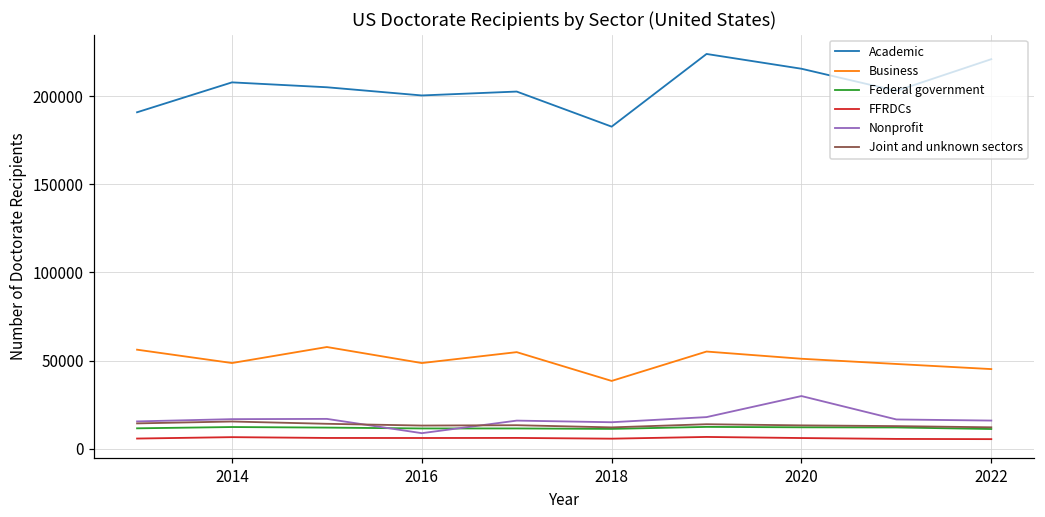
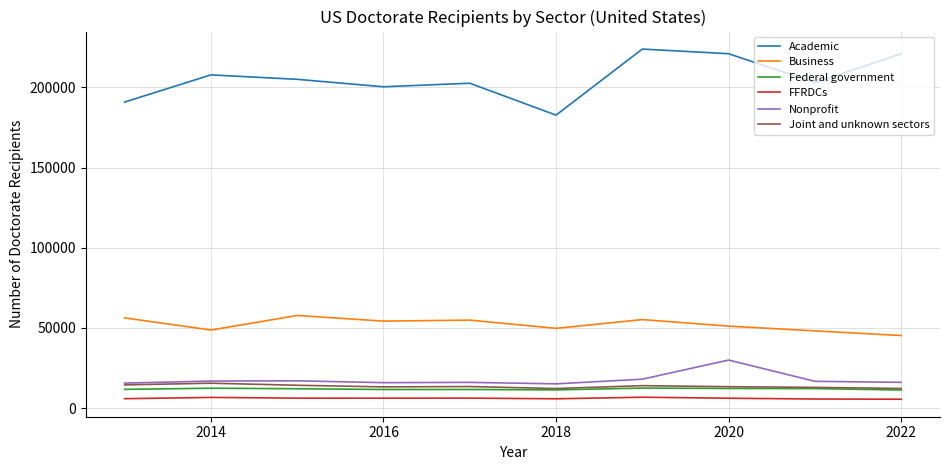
  {
    "Academic": {
      "2014": 208000,
      "2016": 200000,
      "2018": 183000,
-     "2020": 215000
+     "2020": 221000
    },
    "Business": {
      "2014": 49000,
-     "2016": 49000,
-     "2018": 39000,
+     "2016": 54000,
+     "2018": 50000,
      "2020": 51000,
      "2022": 45000
    },
    "Federal government": {
      "2014": 12000,
      "2016": 12000
    },
    "FFRDCs": {
      "2014": 7000,
      "2016": 6000,
      "2018": 6000,
      "2020": 6000,
      "2022": 6000
    },
    "Nonprofit": {
-     "2016": 9000,
+     "2016": 16000,
      "2018": 15000,
      "2020": 30000,
      "2022": 16000
    },
    "Joint and unknown sectors": {
      "2016": 13000
    }
  }
